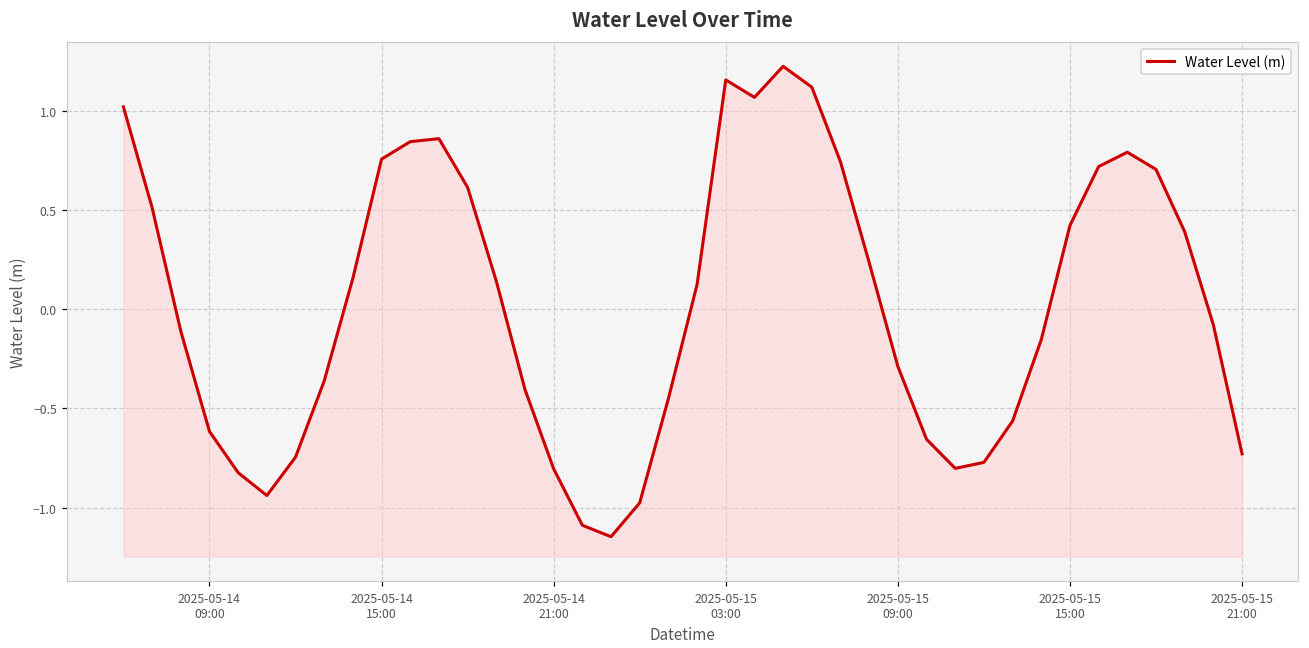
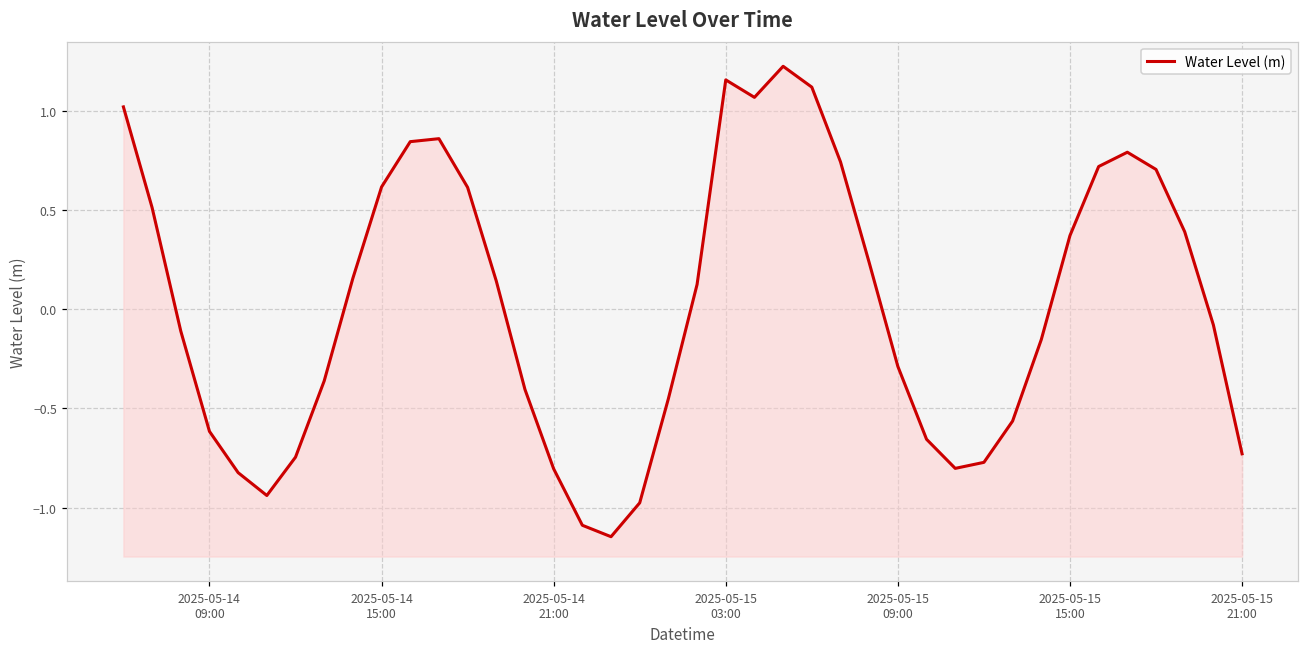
  {
    "2025-05-14 09:00": -0.62,
-   "2025-05-14 15:00": 0.76,
+   "2025-05-14 15:00": 0.62,
    "2025-05-14 21:00": -0.80,
    "2025-05-15 03:00": 1.16,
    "2025-05-15 09:00": -0.29,
-   "2025-05-15 15:00": 0.42,
+   "2025-05-15 15:00": 0.37,
    "2025-05-15 21:00": -0.73
  }
